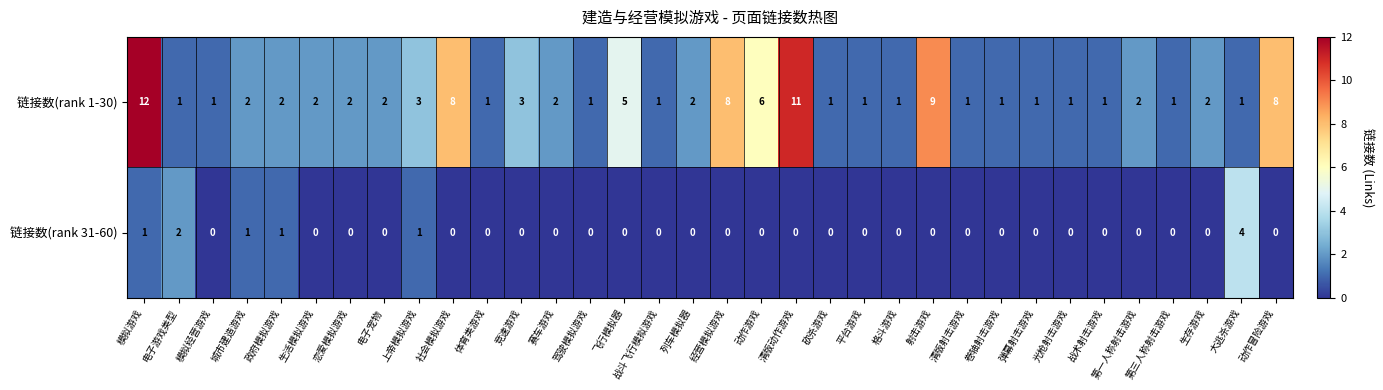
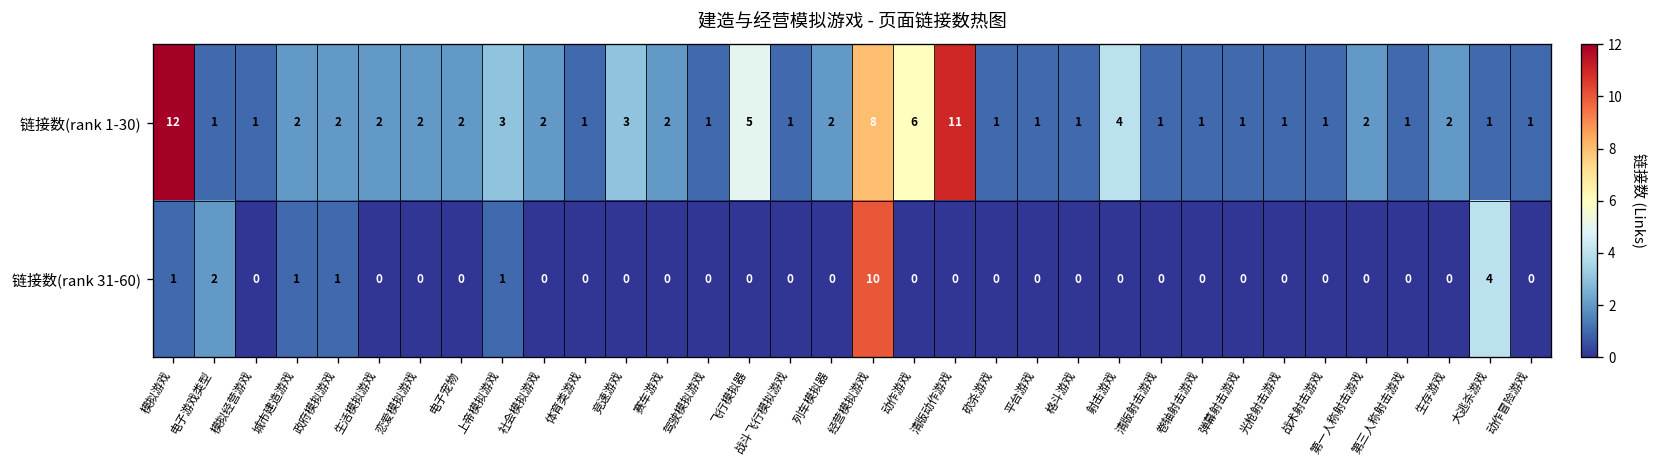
  {
    "链接数(rank 1-30)": {
      "模拟游戏": 12,
      "电子游戏类型": 1,
      "模拟经营游戏": 1,
      "城市建造游戏": 2,
      "政府模拟游戏": 2,
      "生活模拟游戏": 2,
      "恋爱模拟游戏": 2,
      "电子宠物": 2,
      "上帝模拟游戏": 3,
-     "社会模拟游戏": 8,
+     "社会模拟游戏": 2,
      "体育类游戏": 1,
      "竞速游戏": 3,
      "赛车游戏": 2,
      "驾驶模拟游戏": 1,
      "飞行模拟器": 5,
      "战斗飞行模拟游戏": 1,
      "列车模拟器": 2,
      "经营模拟游戏": 8,
      "动作游戏": 6,
      "清版动作游戏": 11,
      "砍杀游戏": 1,
      "平台游戏": 1,
      "格斗游戏": 1,
-     "射击游戏": 9,
+     "射击游戏": 4,
      "清版射击游戏": 1,
      "卷轴射击游戏": 1,
      "弹幕射击游戏": 1,
      "光枪射击游戏": 1,
      "战术射击游戏": 1,
      "第一人称射击游戏": 2,
      "第三人称射击游戏": 1,
      "生存游戏": 2,
      "大逃杀游戏": 1,
-     "动作冒险游戏": 8
+     "动作冒险游戏": 1
    },
    "链接数(rank 31-60)": {
      "模拟游戏": 1,
      "电子游戏类型": 2,
      "模拟经营游戏": 0,
      "城市建造游戏": 1,
      "政府模拟游戏": 1,
      "生活模拟游戏": 0,
      "恋爱模拟游戏": 0,
      "电子宠物": 0,
      "上帝模拟游戏": 1,
      "社会模拟游戏": 0,
      "体育类游戏": 0,
      "竞速游戏": 0,
      "赛车游戏": 0,
      "驾驶模拟游戏": 0,
      "飞行模拟器": 0,
      "战斗飞行模拟游戏": 0,
      "列车模拟器": 0,
-     "经营模拟游戏": 0,
+     "经营模拟游戏": 10,
      "动作游戏": 0,
      "清版动作游戏": 0,
      "砍杀游戏": 0,
      "平台游戏": 0,
      "格斗游戏": 0,
      "射击游戏": 0,
      "清版射击游戏": 0,
      "卷轴射击游戏": 0,
      "弹幕射击游戏": 0,
      "光枪射击游戏": 0,
      "战术射击游戏": 0,
      "第一人称射击游戏": 0,
      "第三人称射击游戏": 0,
      "生存游戏": 0,
      "大逃杀游戏": 4,
      "动作冒险游戏": 0
    }
  }
